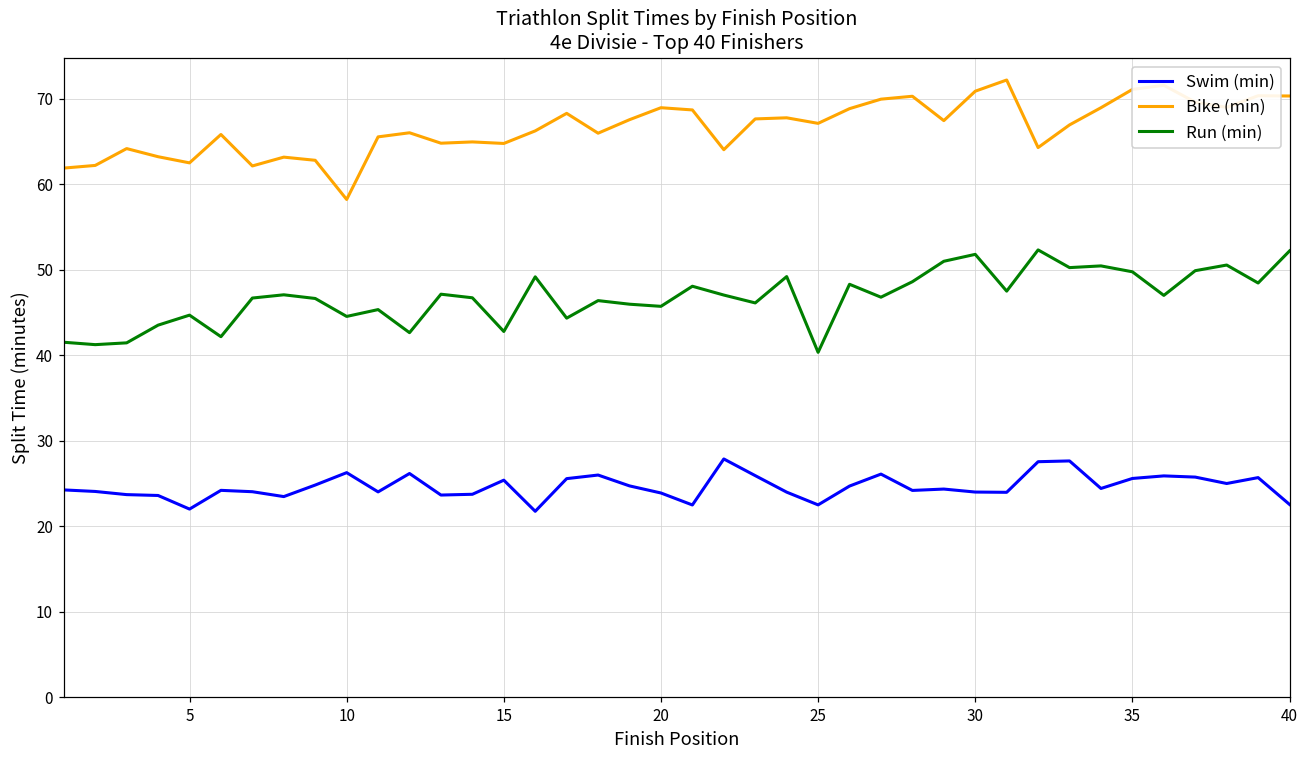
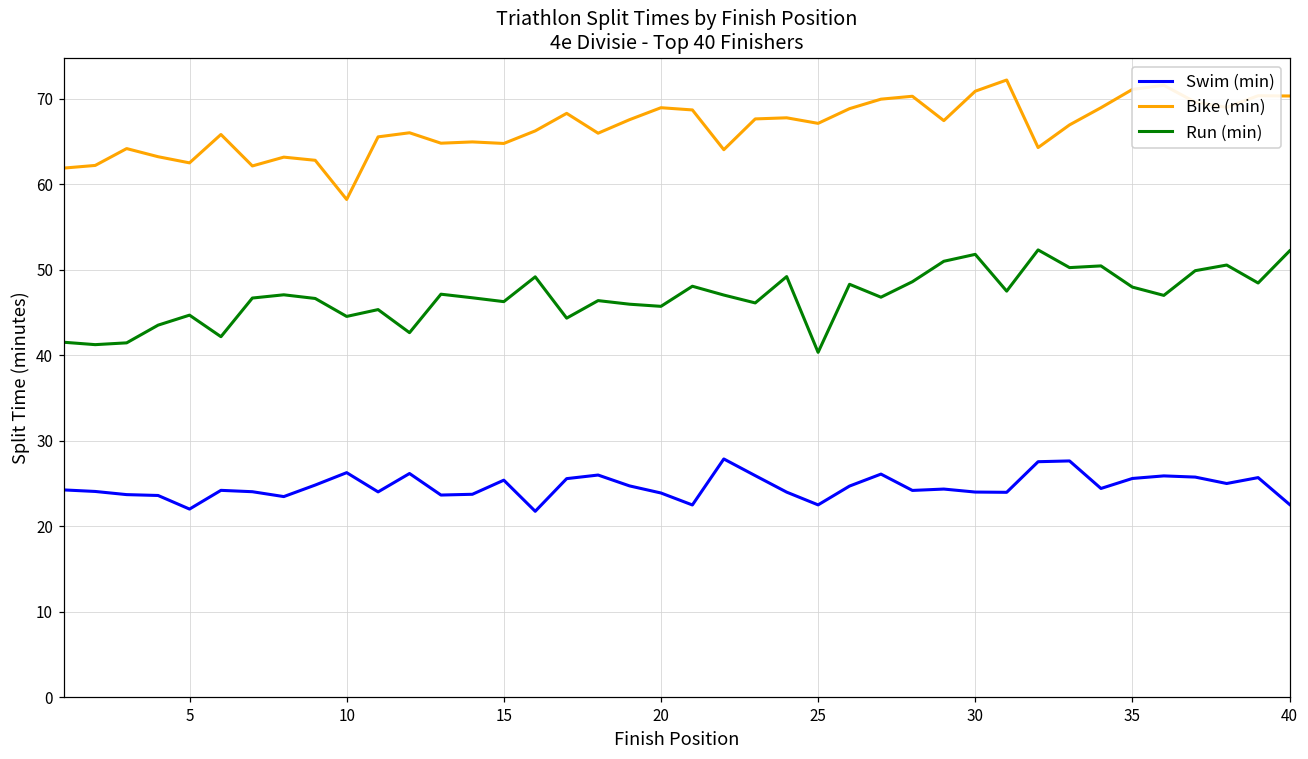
  {
    "Swim (min)": {
      "5": 22,
      "10": 26,
      "15": 25,
      "20": 24,
      "25": 22,
      "30": 24,
      "35": 26,
      "40": 23
    },
    "Bike (min)": {
      "5": 62,
      "10": 58,
      "15": 65,
      "20": 69,
      "25": 67,
      "30": 71,
      "40": 70
    },
    "Run (min)": {
      "5": 45,
      "10": 45,
-     "15": 43,
+     "15": 46,
      "20": 46,
      "25": 40,
      "30": 52,
-     "35": 50,
+     "35": 48,
      "40": 52
    }
  }
